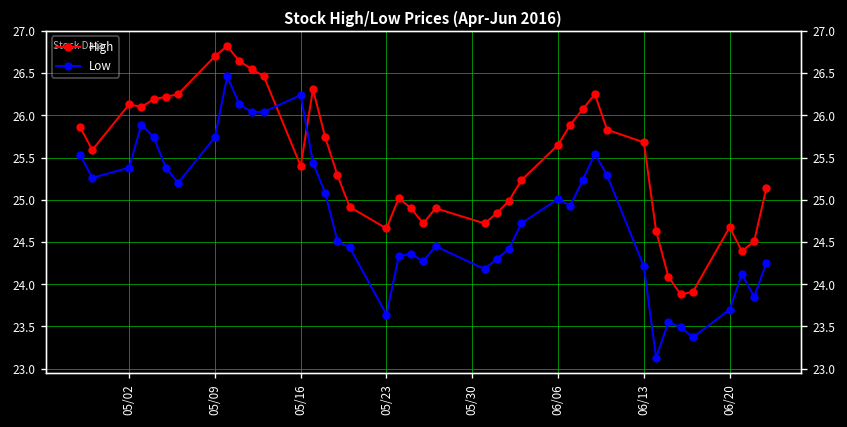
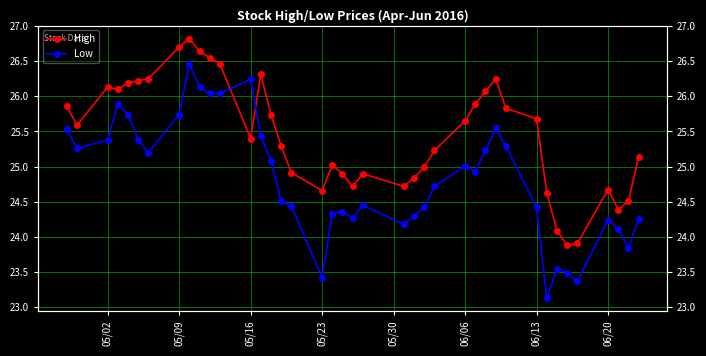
  {
    "High": {
      "05/02": 26.1,
      "05/09": 26.7,
      "05/16": 25.4,
      "05/23": 24.7,
      "06/06": 25.7,
      "06/13": 25.7,
      "06/20": 24.7
    },
    "Low": {
      "05/02": 25.4,
      "05/09": 25.7,
      "05/16": 26.2,
-     "05/23": 23.6,
+     "05/23": 23.4,
      "06/06": 25.0,
-     "06/13": 24.2,
-     "06/20": 23.7
+     "06/13": 24.4,
+     "06/20": 24.2
    }
  }
